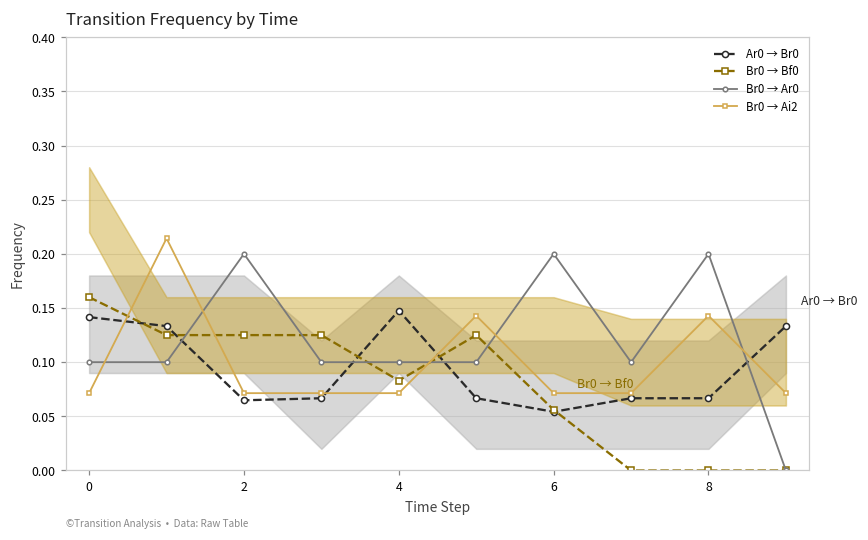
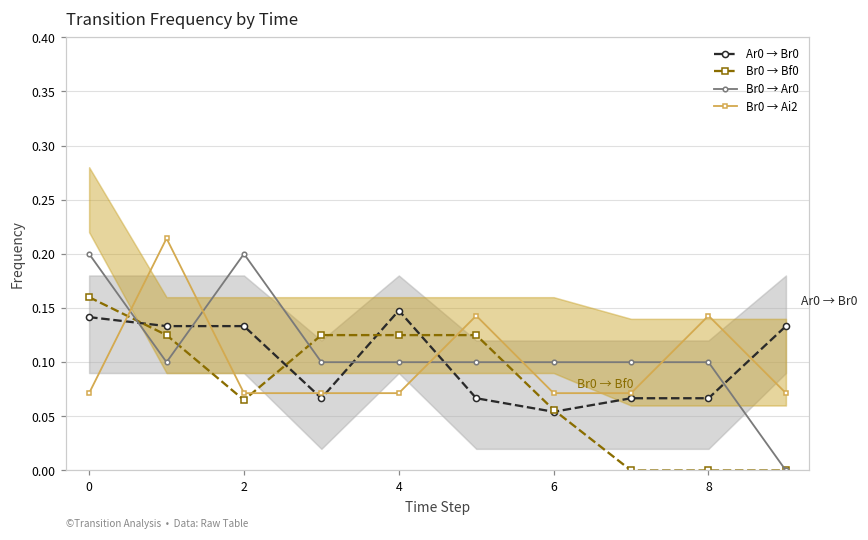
  {
    "Ar0 → Br0": {
      "0": 0.14,
-     "2": 0.06,
+     "2": 0.13,
      "4": 0.15,
      "8": 0.07
    },
    "Br0 → Bf0": {
      "0": 0.16,
-     "2": 0.13,
-     "4": 0.08,
+     "2": 0.07,
+     "4": 0.13,
      "8": 0.00
    },
    "Br0 → Ar0": {
-     "0": 0.1,
+     "0": 0.2,
      "2": 0.2,
      "4": 0.1,
-     "6": 0.2,
-     "8": 0.2
+     "6": 0.1,
+     "8": 0.1
    }
  }
